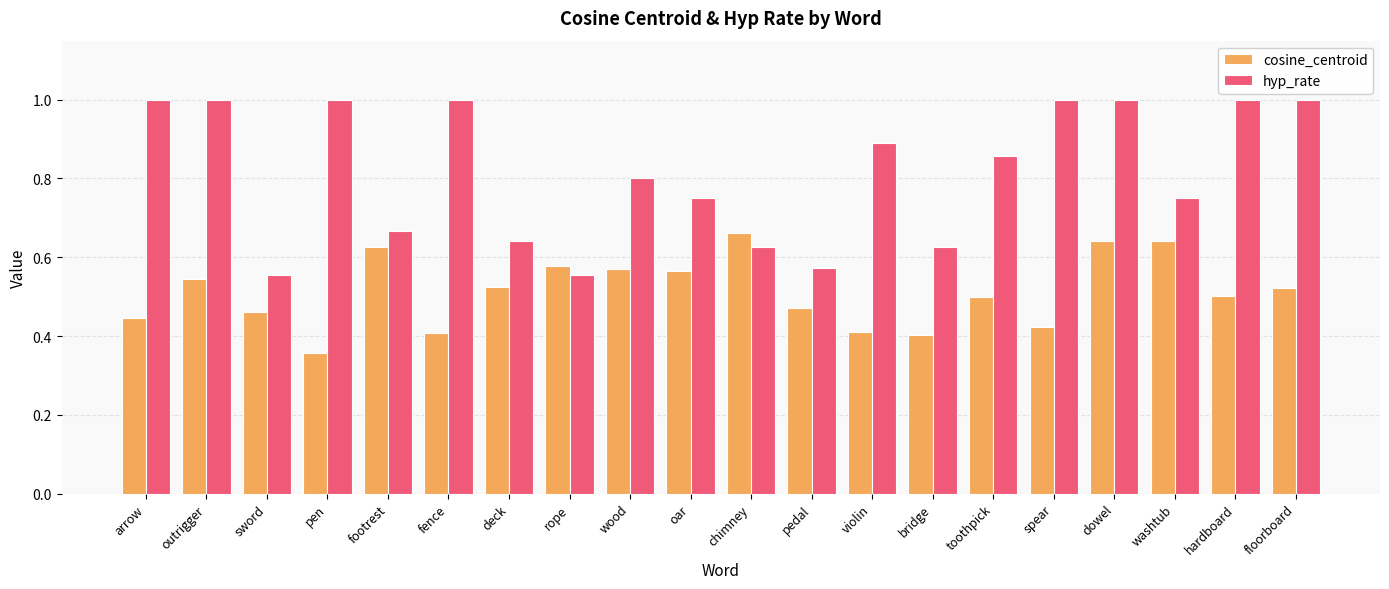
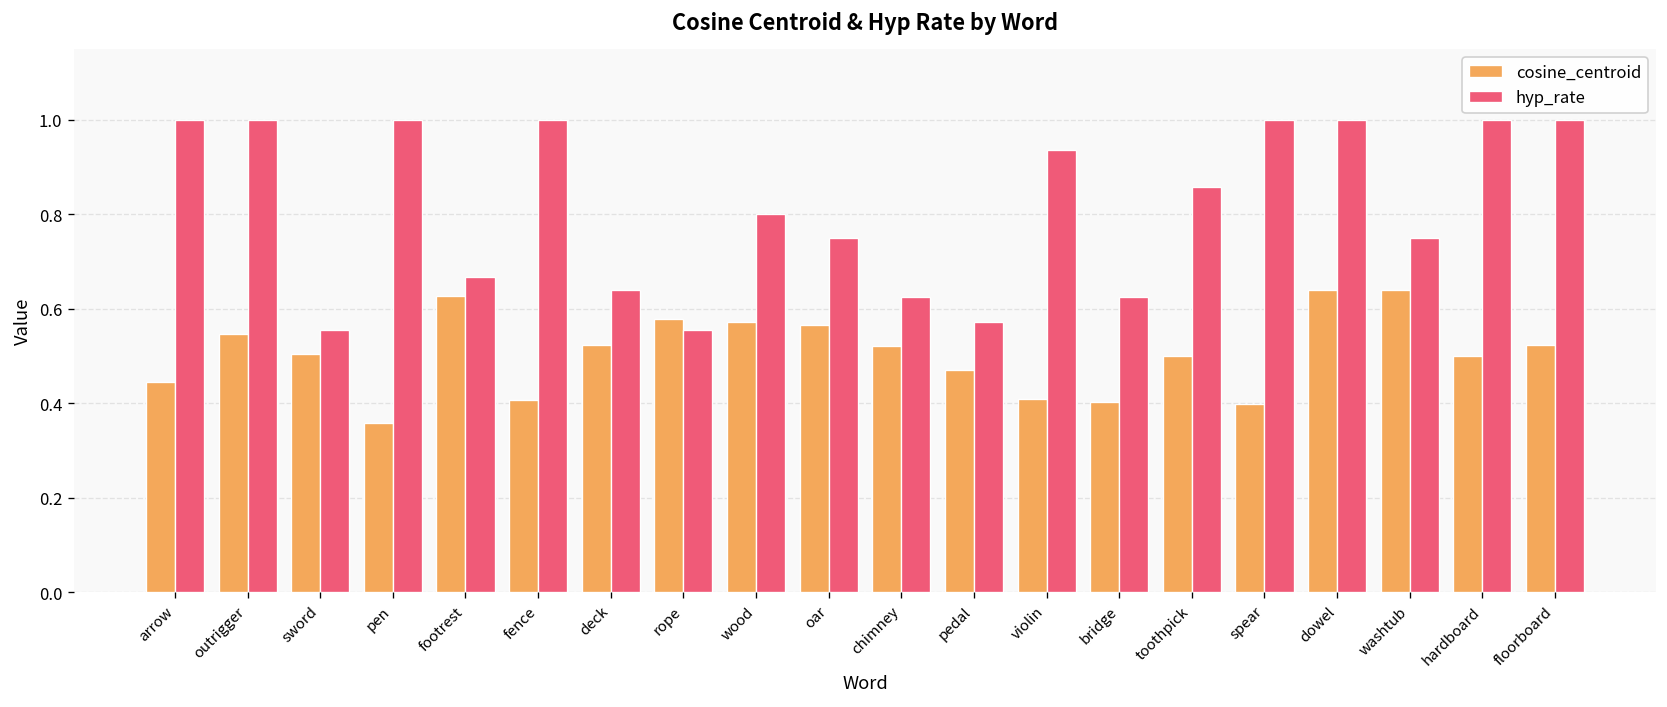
  {
    "cosine_centroid": {
      "arrow": 0.45,
      "outrigger": 0.55,
-     "sword": 0.46,
+     "sword": 0.51,
      "pen": 0.36,
      "footrest": 0.63,
      "fence": 0.41,
      "deck": 0.52,
      "rope": 0.58,
      "wood": 0.57,
      "oar": 0.57,
-     "chimney": 0.66,
+     "chimney": 0.52,
      "pedal": 0.47,
      "violin": 0.41,
      "bridge": 0.40,
      "toothpick": 0.50,
-     "spear": 0.42,
+     "spear": 0.40,
      "dowel": 0.64,
      "washtub": 0.64,
      "hardboard": 0.50,
      "floorboard": 0.52
    },
    "hyp_rate": {
      "arrow": 1.00,
      "outrigger": 1.00,
      "sword": 0.56,
      "pen": 1.00,
      "footrest": 0.67,
      "fence": 1.00,
      "deck": 0.64,
      "rope": 0.56,
      "wood": 0.80,
      "oar": 0.75,
      "chimney": 0.63,
      "pedal": 0.57,
-     "violin": 0.89,
+     "violin": 0.94,
      "bridge": 0.63,
      "toothpick": 0.86,
      "spear": 1.00,
      "dowel": 1.00,
      "washtub": 0.75,
      "hardboard": 1.00,
      "floorboard": 1.00
    }
  }
